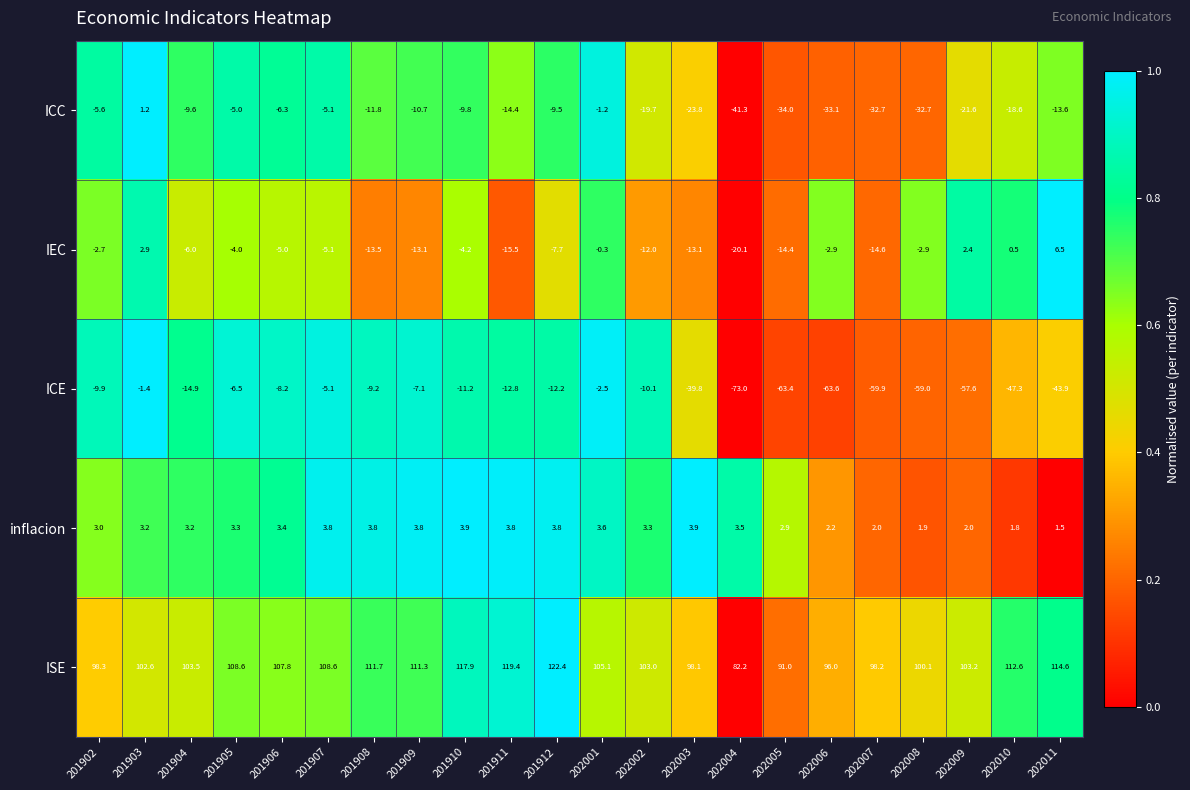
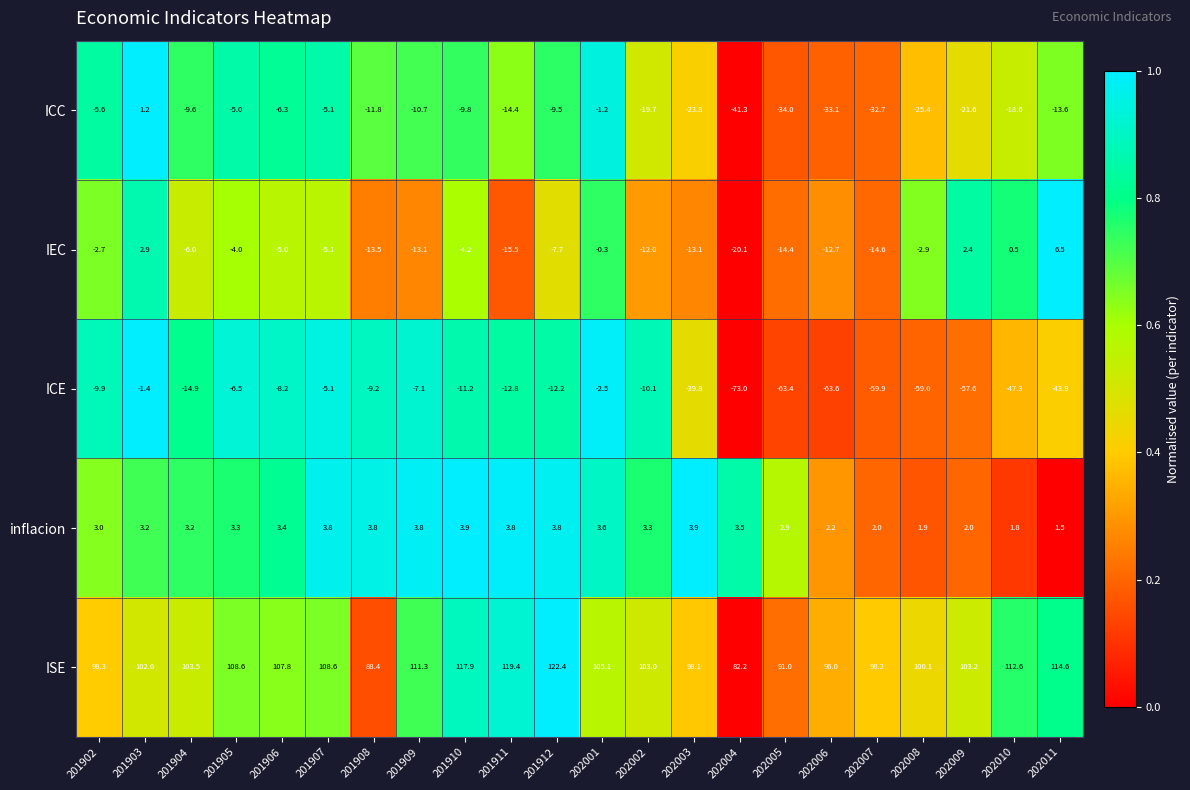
  {
    "ICC": {
      "201902": -5.6,
      "201903": 1.2,
      "201904": -9.6,
      "201905": -5.0,
      "201906": -6.3,
      "201907": -5.1,
      "201908": -11.8,
      "201909": -10.7,
      "201910": -9.8,
      "201911": -14.4,
      "201912": -9.5,
      "202001": -1.2,
      "202002": -19.7,
      "202003": -23.8,
      "202004": -41.3,
      "202005": -34.0,
      "202006": -33.1,
      "202007": -32.7,
-     "202008": -32.7,
+     "202008": -25.4,
      "202009": -21.6,
      "202010": -18.6,
      "202011": -13.6
    },
    "IEC": {
      "201902": -2.7,
      "201903": 2.9,
      "201904": -6.0,
      "201905": -4.0,
      "201906": -5.0,
      "201907": -5.1,
      "201908": -13.5,
      "201909": -13.1,
      "201910": -4.2,
      "201911": -15.5,
      "201912": -7.7,
      "202001": -0.3,
      "202002": -12.0,
      "202003": -13.1,
      "202004": -20.1,
      "202005": -14.4,
-     "202006": -2.9,
+     "202006": -12.7,
      "202007": -14.6,
      "202008": -2.9,
      "202009": 2.4,
      "202010": 0.5,
      "202011": 6.5
    },
    "ICE": {
      "201902": -9.9,
      "201903": -1.4,
      "201904": -14.9,
      "201905": -6.5,
      "201906": -8.2,
      "201907": -5.1,
      "201908": -9.2,
      "201909": -7.1,
      "201910": -11.2,
      "201911": -12.8,
      "201912": -12.2,
      "202001": -2.5,
      "202002": -10.1,
      "202003": -39.8,
      "202004": -73.0,
      "202005": -63.4,
      "202006": -63.6,
      "202007": -59.9,
      "202008": -59.0,
      "202009": -57.6,
      "202010": -47.3,
      "202011": -43.9
    },
    "inflacion": {
      "201902": 3.0,
      "201903": 3.2,
      "201904": 3.2,
      "201905": 3.3,
      "201906": 3.4,
      "201907": 3.8,
      "201908": 3.8,
      "201909": 3.8,
      "201910": 3.9,
      "201911": 3.8,
      "201912": 3.8,
      "202001": 3.6,
      "202002": 3.3,
      "202003": 3.9,
      "202004": 3.5,
      "202005": 2.9,
      "202006": 2.2,
      "202007": 2.0,
      "202008": 1.9,
      "202009": 2.0,
      "202010": 1.8,
      "202011": 1.5
    },
    "ISE": {
      "201902": 98.3,
      "201903": 102.6,
      "201904": 103.5,
      "201905": 108.6,
      "201906": 107.8,
      "201907": 108.6,
-     "201908": 111.7,
+     "201908": 88.4,
      "201909": 111.3,
      "201910": 117.9,
      "201911": 119.4,
      "201912": 122.4,
      "202001": 105.1,
      "202002": 103.0,
      "202003": 98.1,
      "202004": 82.2,
      "202005": 91.0,
      "202006": 96.0,
      "202007": 98.2,
      "202008": 100.1,
      "202009": 103.2,
      "202010": 112.6,
      "202011": 114.6
    }
  }
